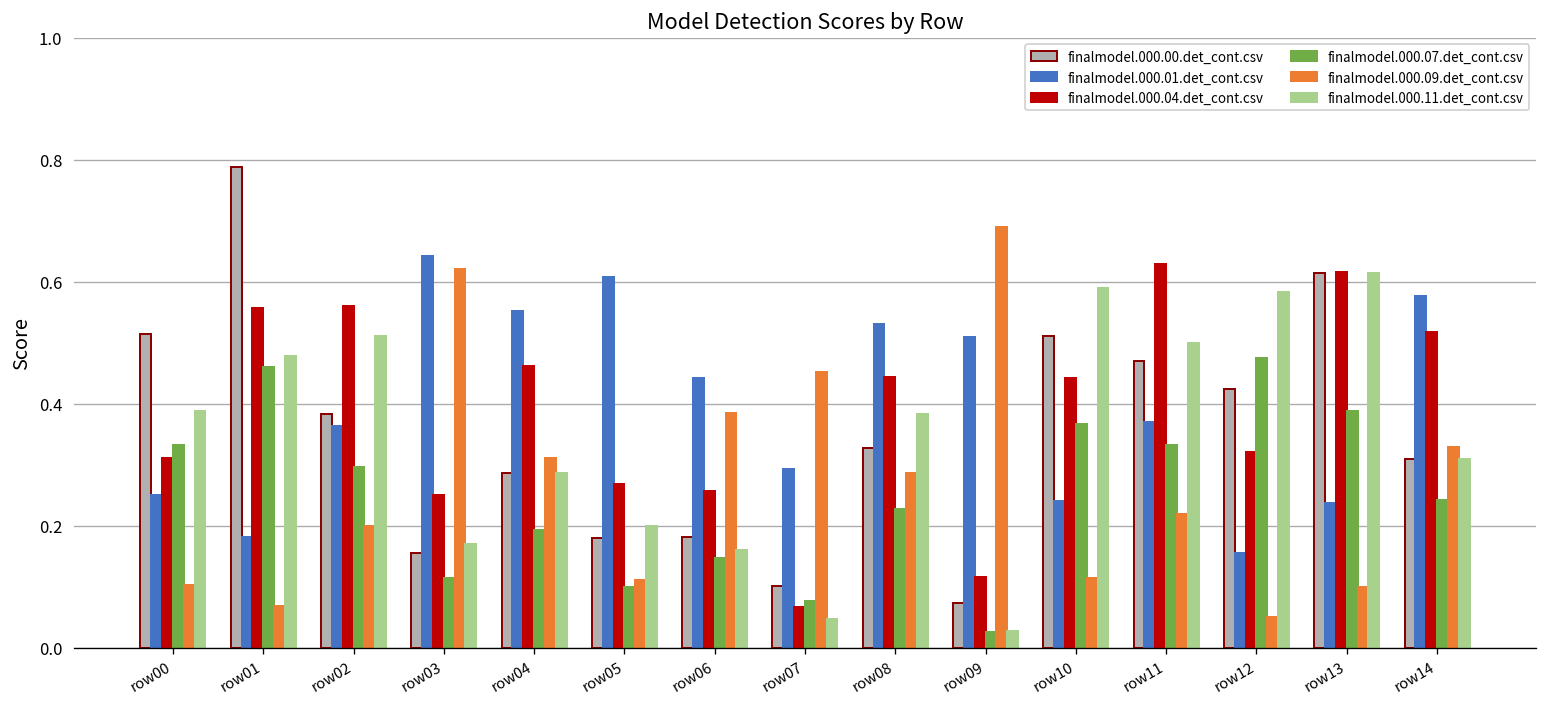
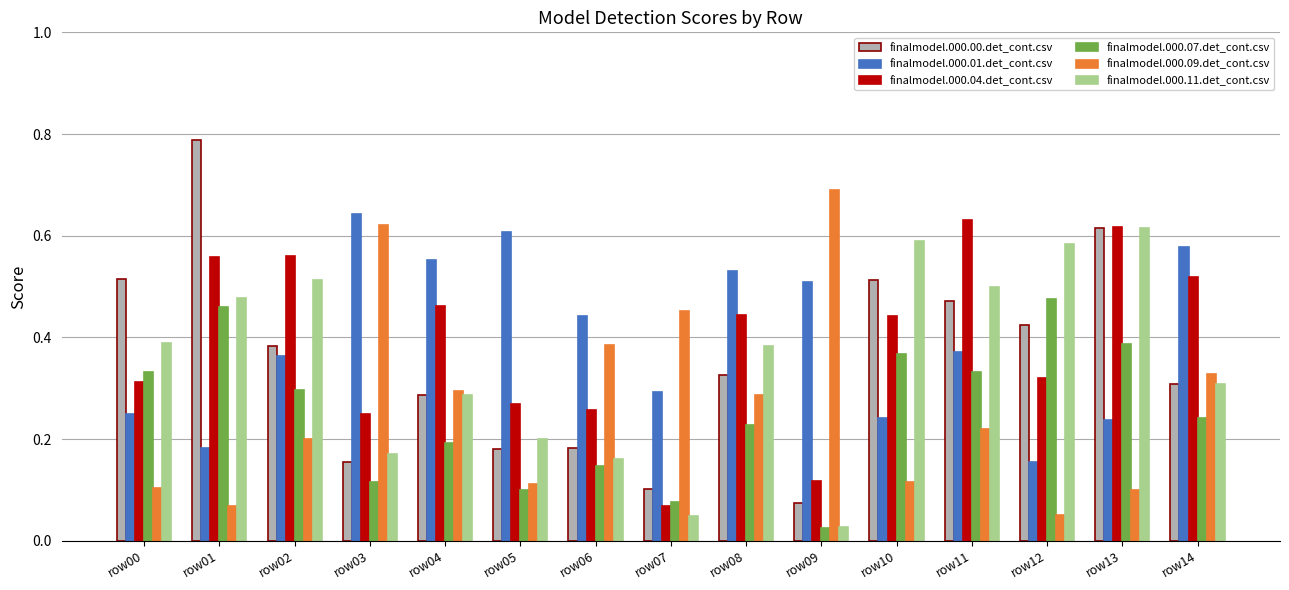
  {
    "finalmodel.000.01.det_cont.csv": {
      "row00": 0.25,
      "row01": 0.18,
      "row02": 0.36,
      "row03": 0.64,
      "row04": 0.55,
      "row05": 0.61,
      "row06": 0.44,
      "row07": 0.29,
      "row08": 0.53,
      "row09": 0.51,
      "row10": 0.24,
      "row11": 0.37,
      "row12": 0.16,
      "row13": 0.24,
      "row14": 0.58
    },
    "finalmodel.000.04.det_cont.csv": {
      "row00": 0.31,
      "row01": 0.56,
      "row02": 0.56,
      "row03": 0.25,
      "row04": 0.46,
      "row05": 0.27,
      "row06": 0.26,
      "row07": 0.07,
      "row08": 0.44,
      "row09": 0.12,
      "row10": 0.44,
      "row11": 0.63,
      "row12": 0.32,
      "row13": 0.62,
      "row14": 0.52
    },
    "finalmodel.000.07.det_cont.csv": {
      "row00": 0.33,
      "row01": 0.46,
      "row02": 0.30,
      "row03": 0.12,
      "row04": 0.19,
      "row05": 0.10,
      "row06": 0.15,
      "row07": 0.08,
      "row08": 0.23,
      "row09": 0.03,
      "row10": 0.37,
      "row11": 0.33,
      "row12": 0.48,
      "row13": 0.39,
      "row14": 0.24
    },
    "finalmodel.000.09.det_cont.csv": {
      "row00": 0.10,
      "row01": 0.07,
      "row02": 0.20,
      "row03": 0.62,
-     "row04": 0.31,
+     "row04": 0.29,
      "row05": 0.11,
      "row06": 0.39,
      "row07": 0.45,
      "row08": 0.29,
      "row09": 0.69,
      "row10": 0.12,
      "row11": 0.22,
      "row12": 0.05,
      "row13": 0.10,
      "row14": 0.33
    }
  }
